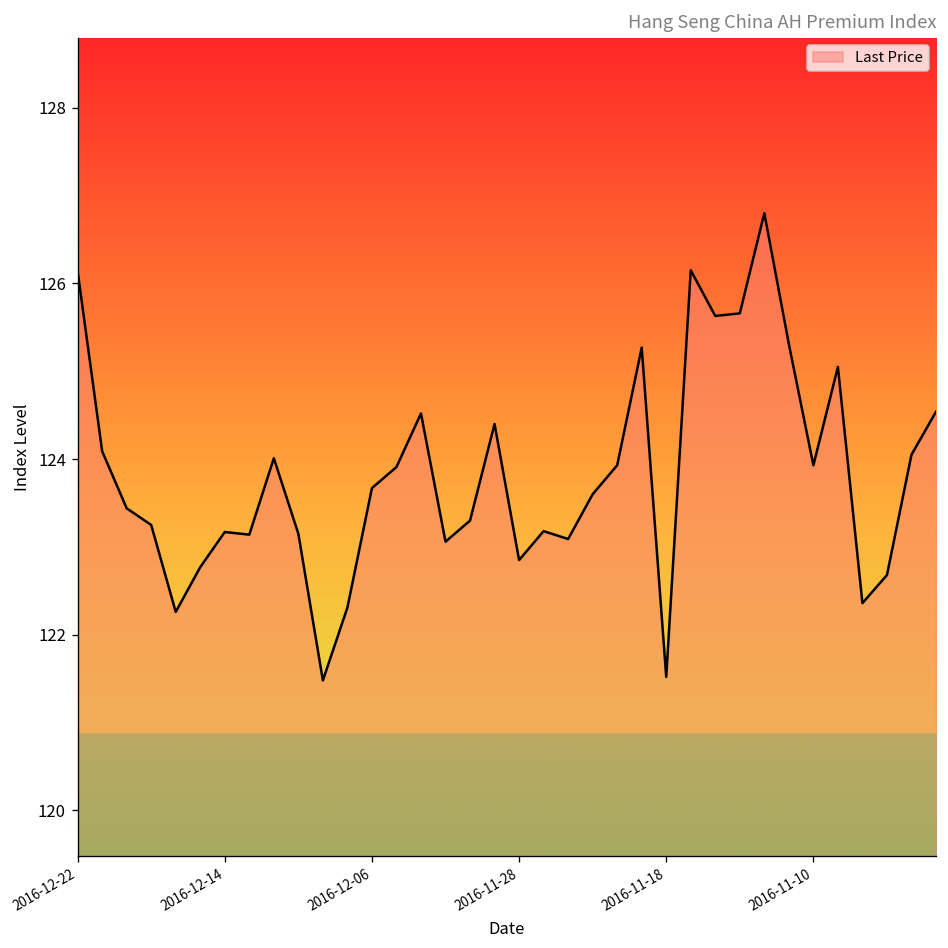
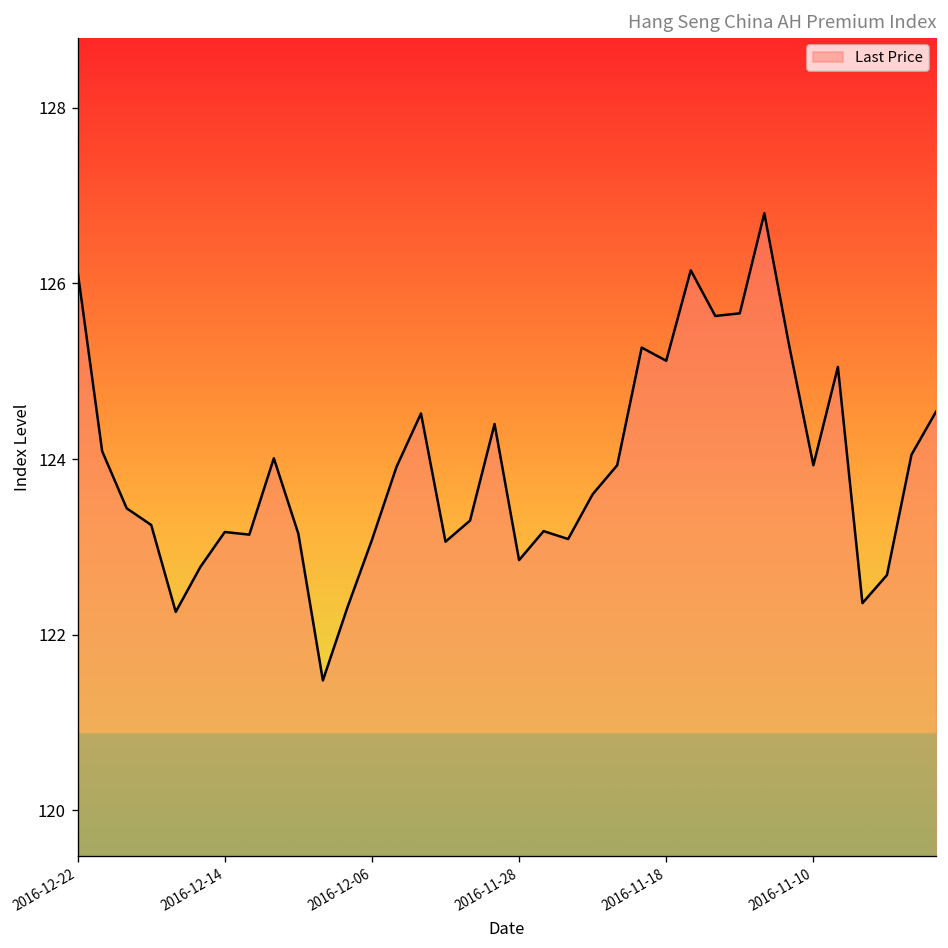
  {
    "2016-12-22": 126.1,
    "2016-12-14": 123.2,
-   "2016-12-06": 123.7,
+   "2016-12-06": 123.1,
    "2016-11-28": 122.9,
-   "2016-11-18": 121.5,
+   "2016-11-18": 125.1,
    "2016-11-10": 123.9
  }
